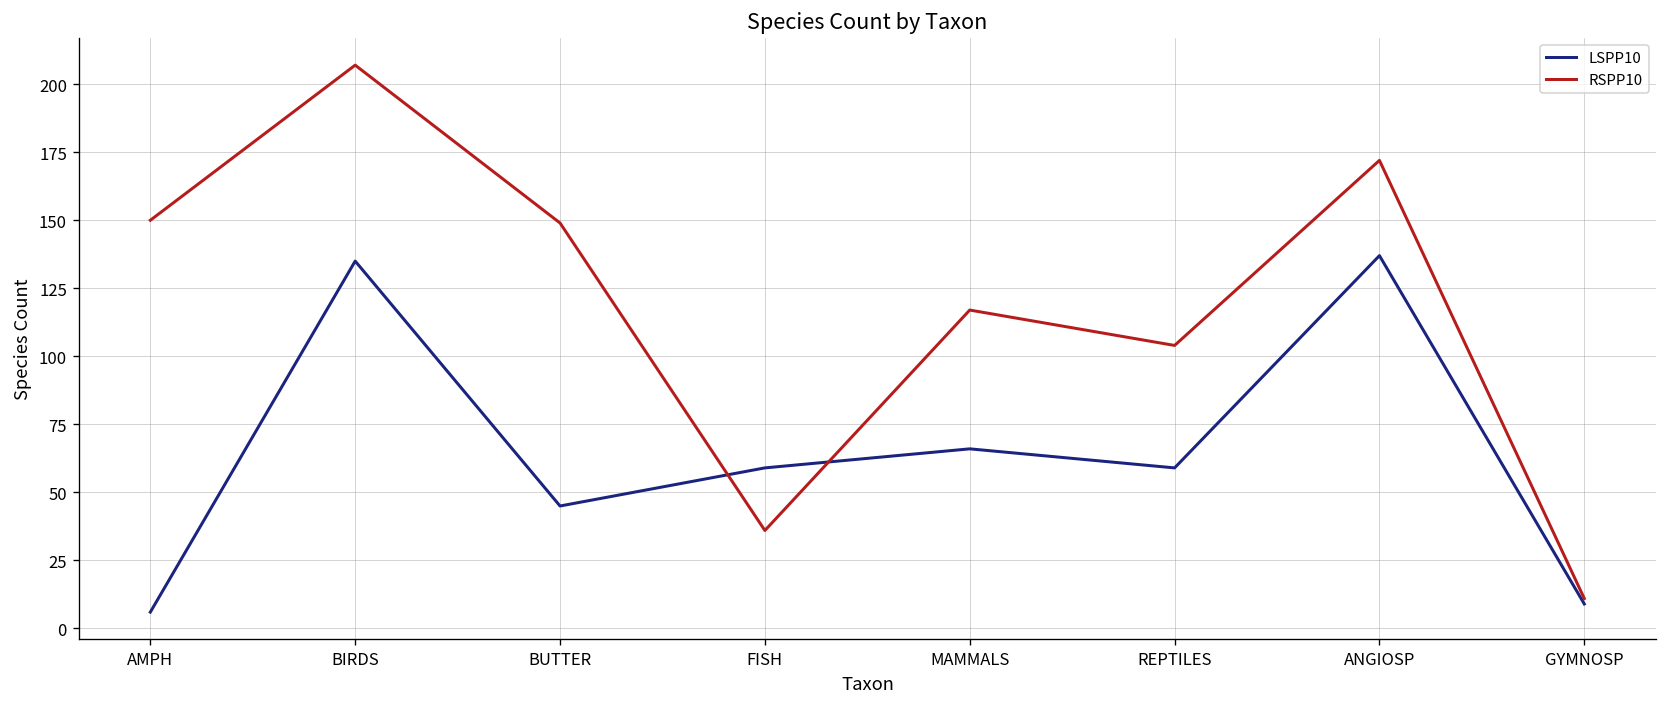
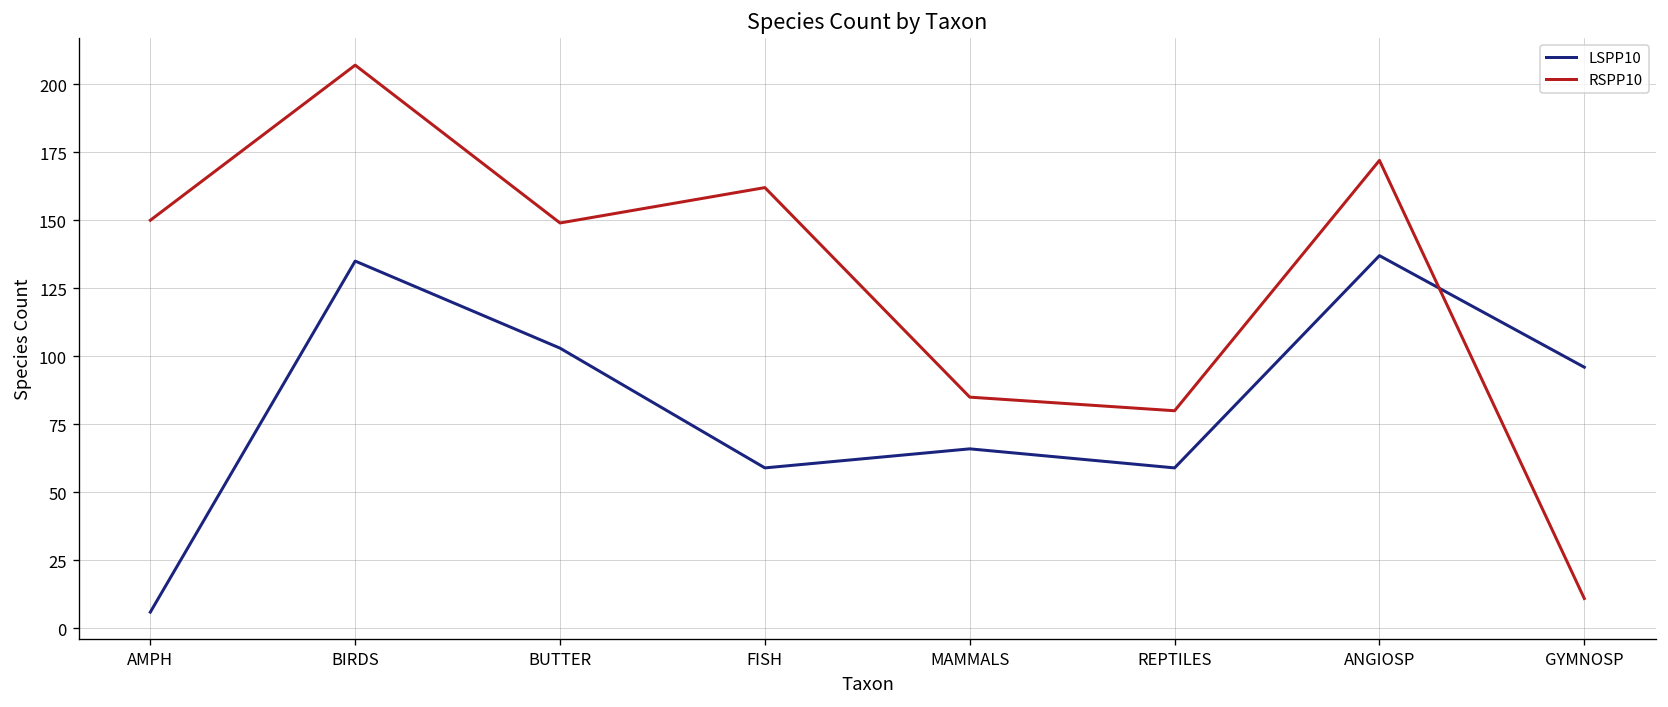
  {
    "LSPP10": {
      "AMPH": 6,
      "BIRDS": 135,
-     "BUTTER": 45,
+     "BUTTER": 103,
      "FISH": 59,
      "MAMMALS": 66,
      "REPTILES": 59,
      "ANGIOSP": 137,
-     "GYMNOSP": 9
+     "GYMNOSP": 96
    },
    "RSPP10": {
      "AMPH": 150,
      "BIRDS": 207,
      "BUTTER": 149,
-     "FISH": 36,
-     "MAMMALS": 117,
-     "REPTILES": 104,
+     "FISH": 162,
+     "MAMMALS": 85,
+     "REPTILES": 80,
      "ANGIOSP": 172,
      "GYMNOSP": 11
    }
  }
